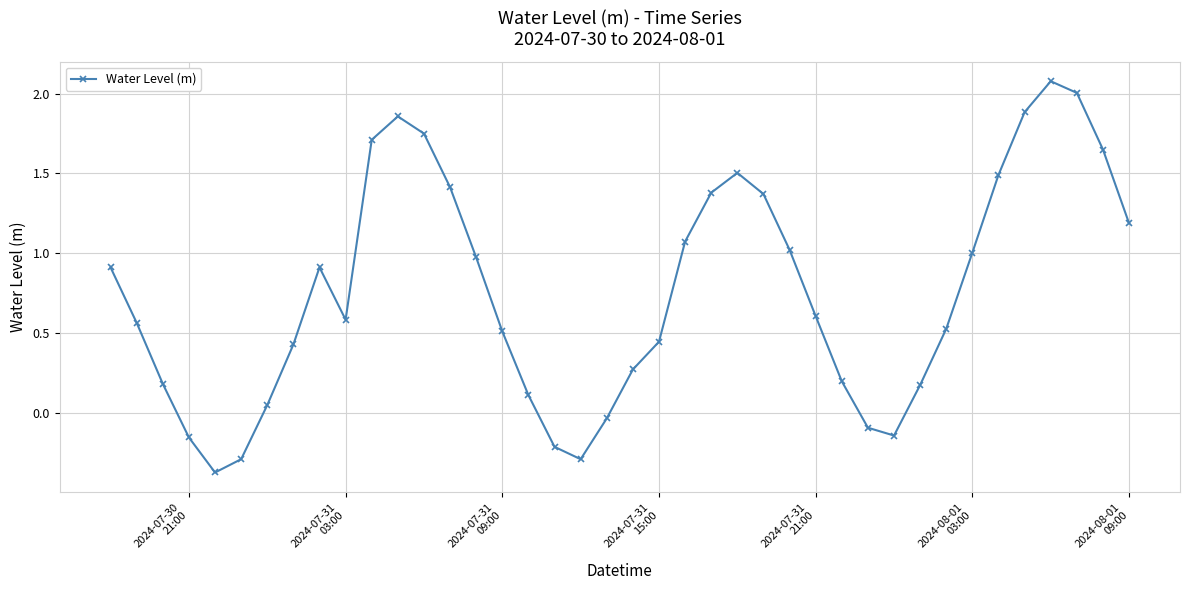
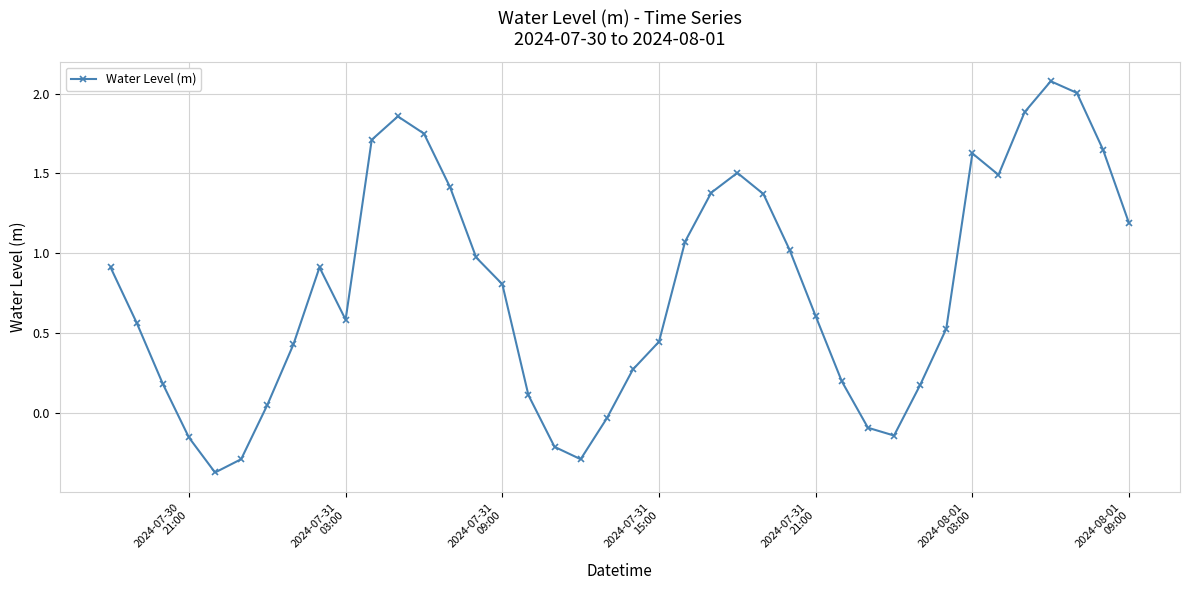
  {
    "2024-07-30 21:00": -0.15,
    "2024-07-31 03:00": 0.58,
-   "2024-07-31 09:00": 0.51,
+   "2024-07-31 09:00": 0.81,
    "2024-07-31 15:00": 0.45,
    "2024-07-31 21:00": 0.61,
-   "2024-08-01 03:00": 1.00,
+   "2024-08-01 03:00": 1.63,
    "2024-08-01 09:00": 1.19
  }
